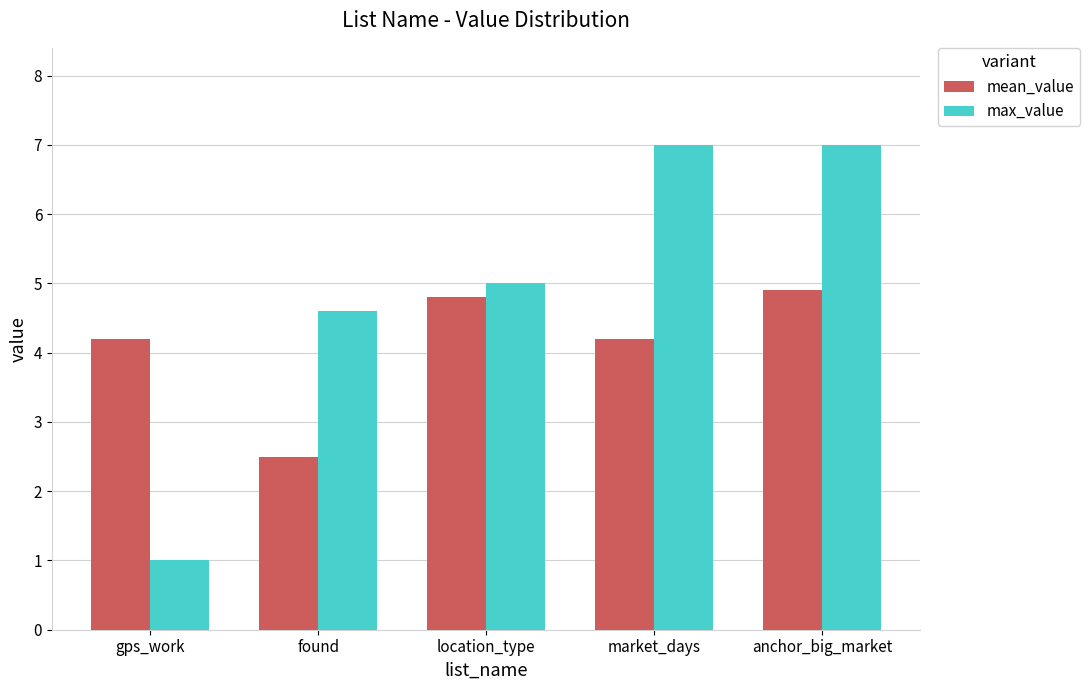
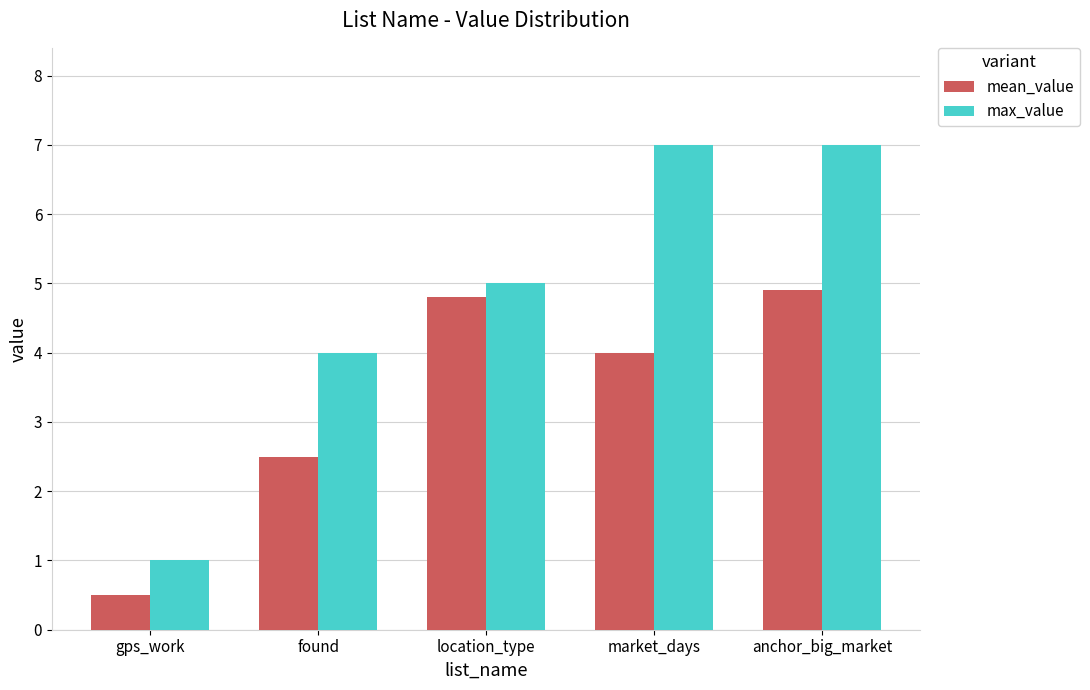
  {
    "mean_value": {
-     "gps_work": 4.2,
+     "gps_work": 0.5,
      "found": 2.5,
      "location_type": 4.8,
-     "market_days": 4.2,
+     "market_days": 4.0,
      "anchor_big_market": 4.9
    },
    "max_value": {
      "gps_work": 1.0,
-     "found": 4.6,
+     "found": 4.0,
      "location_type": 5.0,
      "market_days": 7.0,
      "anchor_big_market": 7.0
    }
  }
